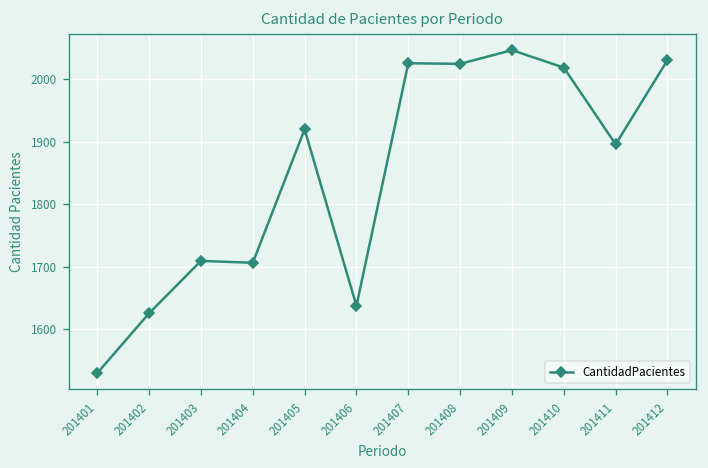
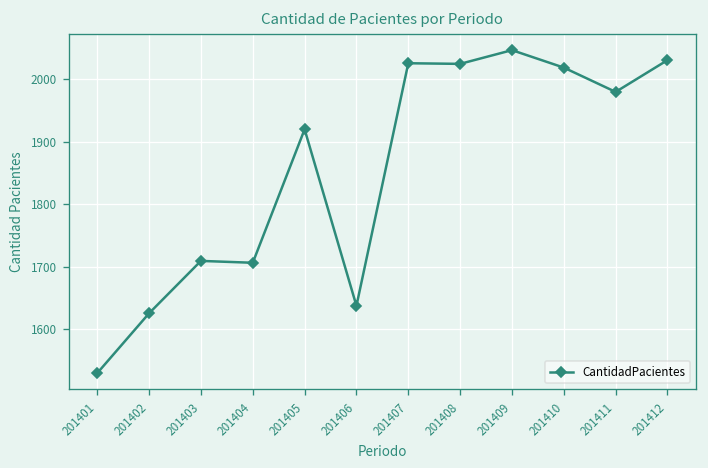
  {
    "201401": 1530,
    "201402": 1630,
    "201403": 1710,
    "201404": 1710,
    "201405": 1920,
    "201406": 1640,
    "201407": 2030,
    "201408": 2030,
    "201409": 2050,
    "201410": 2020,
-   "201411": 1900,
+   "201411": 1980,
    "201412": 2030
  }
